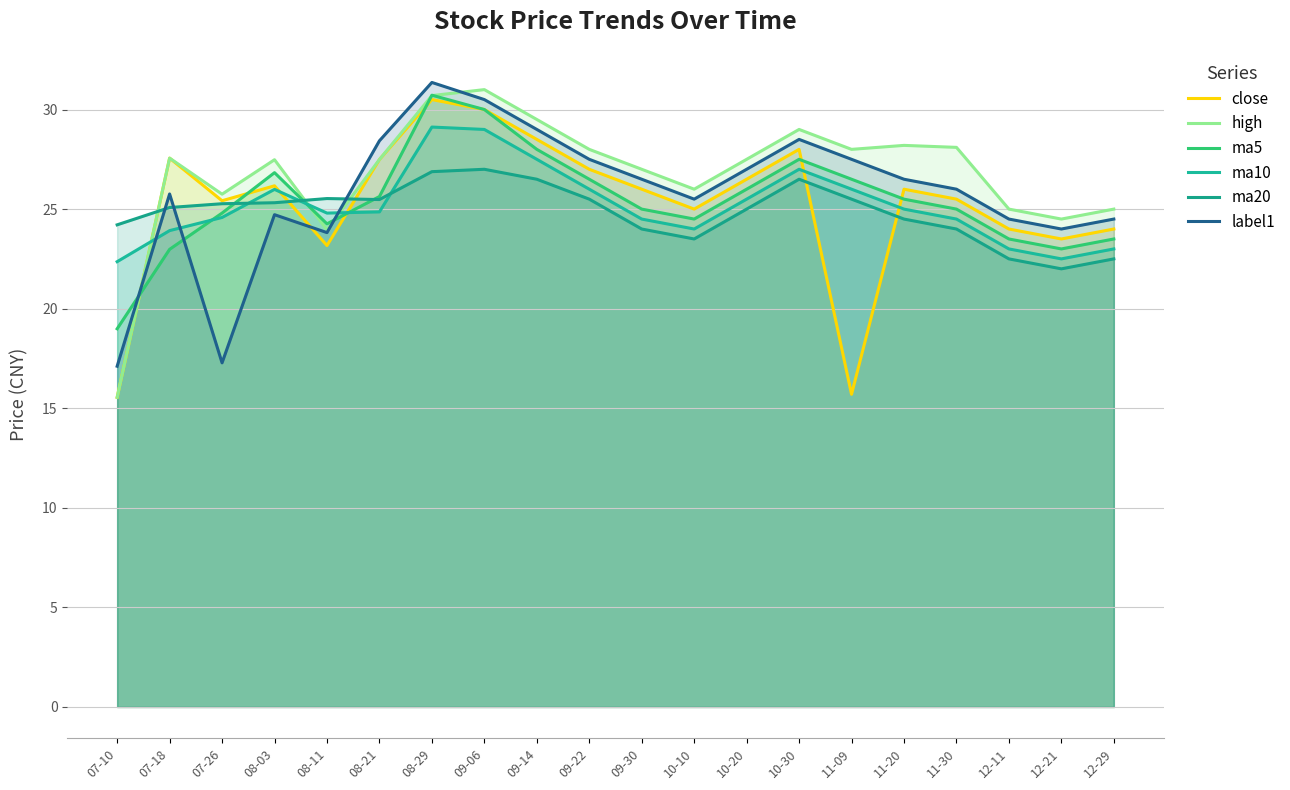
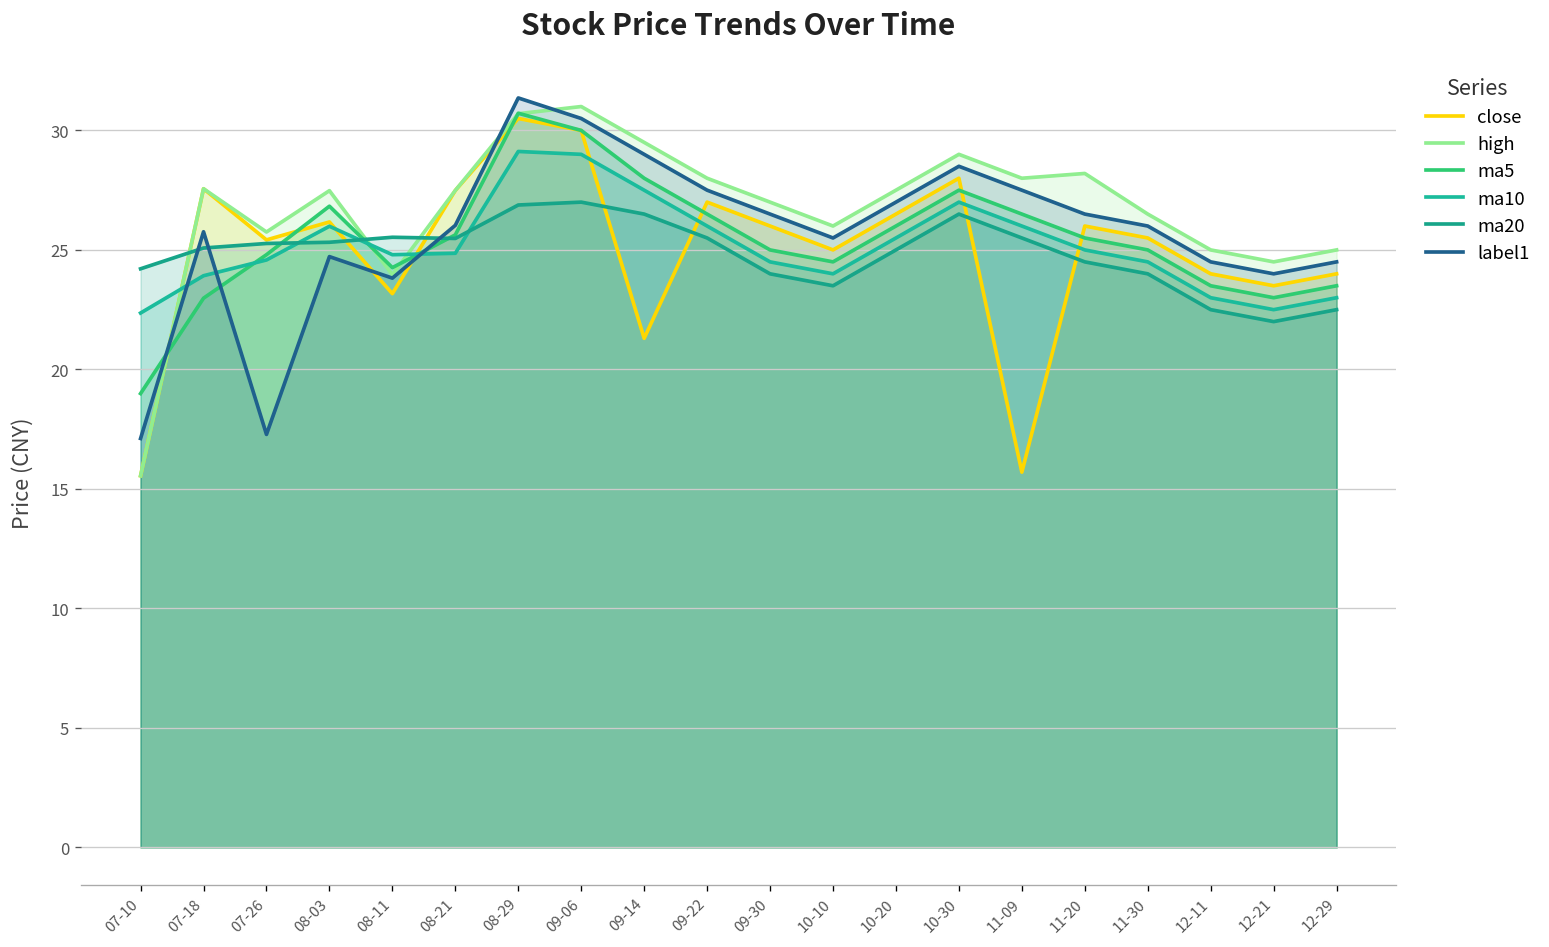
  {
    "close": {
      "07-26": 25.4,
      "08-03": 26.2,
      "08-11": 23.2,
      "08-29": 30.5,
-     "09-14": 28.5,
+     "09-14": 21.3,
      "09-22": 27.0,
      "09-30": 26.0,
      "10-10": 25.0,
      "10-20": 26.5,
      "10-30": 28.0,
      "11-09": 15.7,
      "11-20": 26.0,
      "11-30": 25.5,
      "12-11": 24.0,
      "12-21": 23.5,
      "12-29": 24.0
    },
    "high": {
      "07-26": 25.8,
      "08-03": 27.5,
      "08-11": 24.0,
      "09-06": 31.0,
      "09-14": 29.5,
      "09-22": 28.0,
      "09-30": 27.0,
      "10-10": 26.0,
      "10-20": 27.5,
      "10-30": 29.0,
      "11-09": 28.0,
      "11-20": 28.2,
-     "11-30": 28.1,
+     "11-30": 26.5,
      "12-11": 25.0,
      "12-21": 24.5,
      "12-29": 25.0
    },
    "label1": {
      "07-10": 17.1,
      "07-18": 25.8,
      "07-26": 17.3,
      "08-03": 24.7,
      "08-11": 23.8,
-     "08-21": 28.4,
+     "08-21": 26.0,
      "08-29": 31.4,
      "09-06": 30.5,
      "09-14": 29.0,
      "09-22": 27.5,
      "09-30": 26.5,
      "10-10": 25.5,
      "10-20": 27.0,
      "10-30": 28.5,
      "11-09": 27.5,
      "11-20": 26.5,
      "11-30": 26.0,
      "12-11": 24.5,
      "12-21": 24.0,
      "12-29": 24.5
    }
  }
